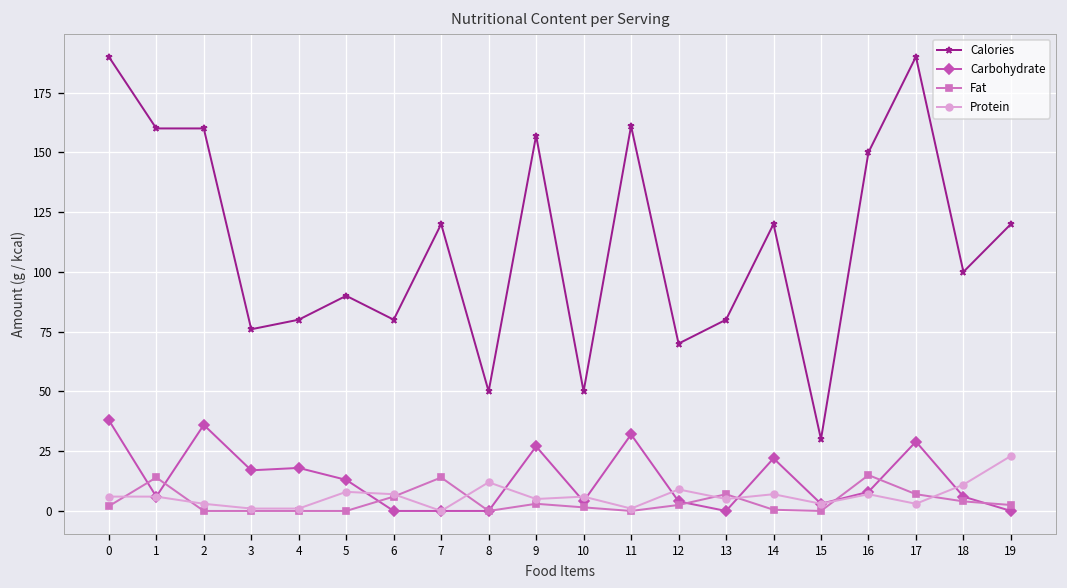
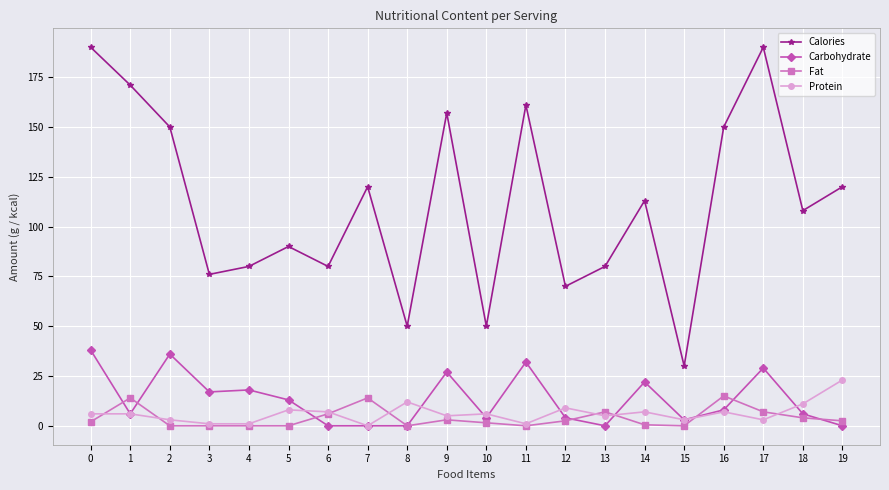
  {
    "Calories": {
      "0": 190,
-     "1": 160,
-     "2": 160,
+     "1": 171,
+     "2": 150,
      "3": 76,
      "4": 80,
      "5": 90,
      "6": 80,
      "7": 120,
      "8": 50,
      "9": 157,
      "10": 50,
      "11": 161,
      "12": 70,
      "13": 80,
-     "14": 120,
+     "14": 113,
      "15": 30,
      "16": 150,
      "17": 190,
-     "18": 100,
+     "18": 108,
      "19": 120
    }
  }
